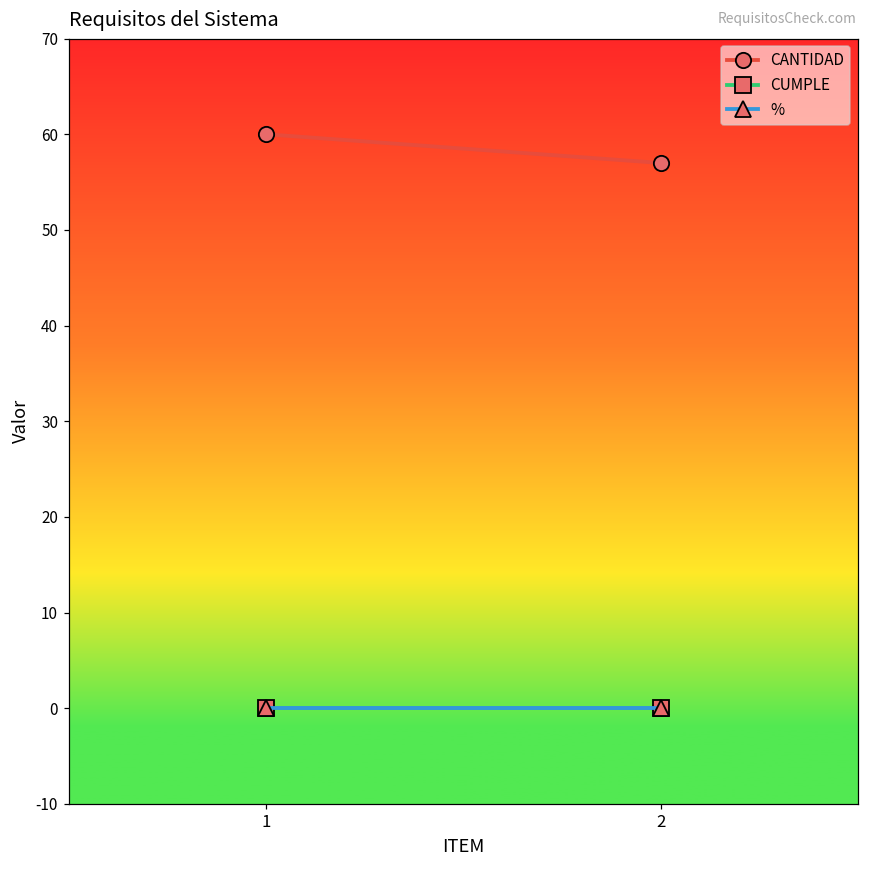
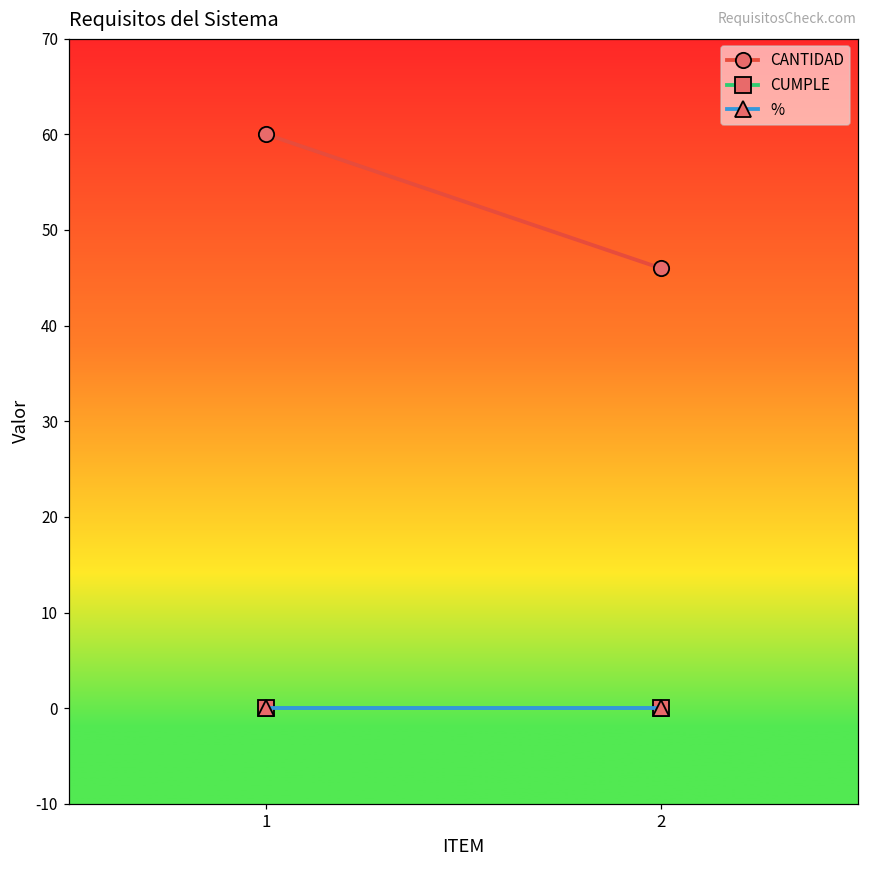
  {
    "CANTIDAD": {
      "1": 60,
-     "2": 57
+     "2": 46
    },
    "%": {
      "1": 0,
      "2": 0
    }
  }
